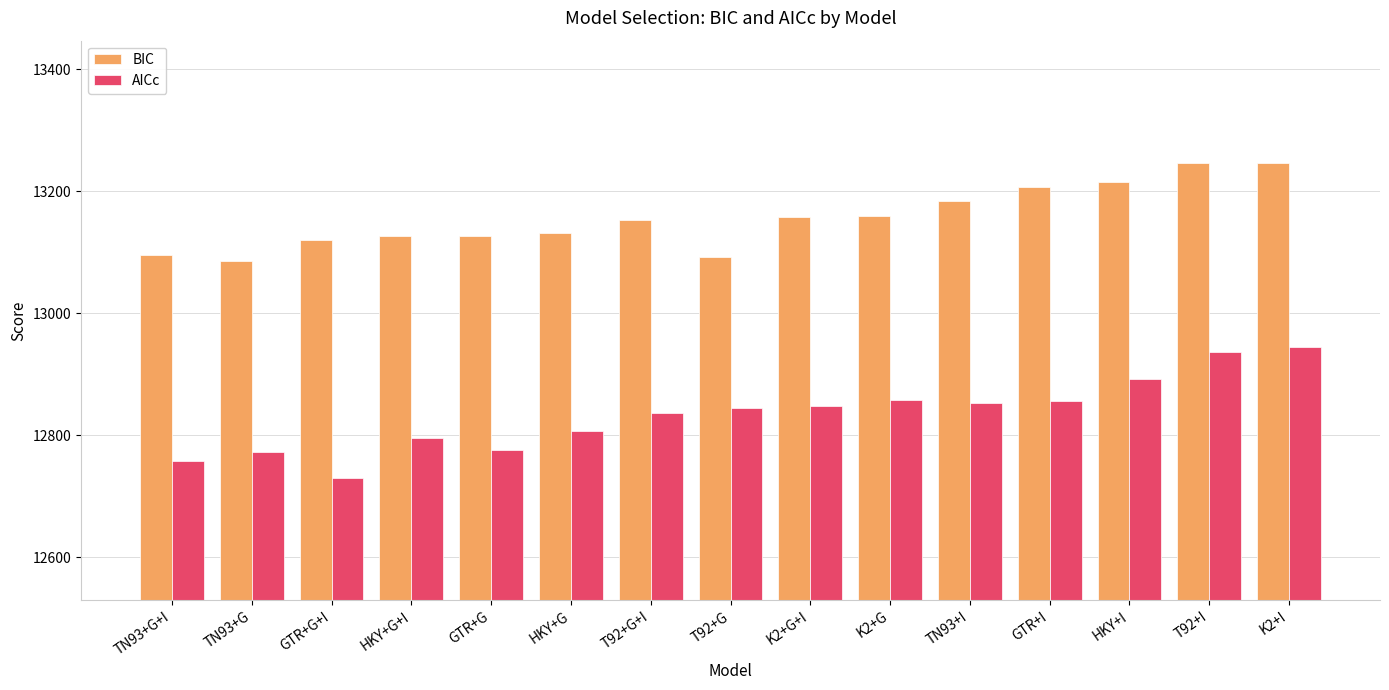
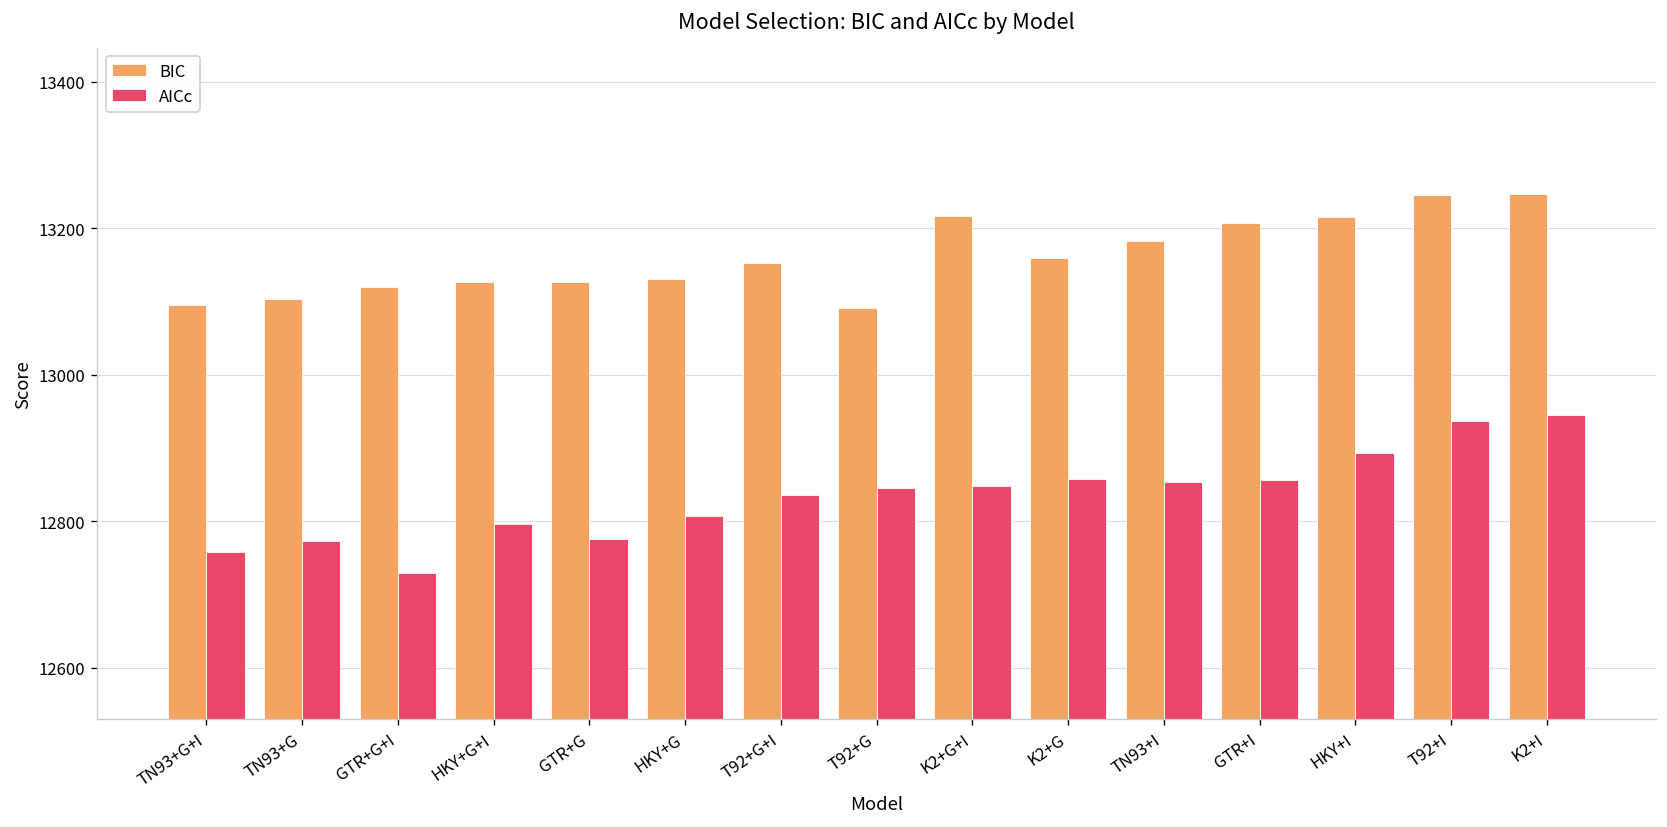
  {
    "BIC": {
      "TN93+G+I": 13090,
-     "TN93+G": 13090,
+     "TN93+G": 13100,
      "GTR+G+I": 13120,
      "HKY+G+I": 13130,
      "GTR+G": 13130,
      "HKY+G": 13130,
      "T92+G+I": 13150,
      "T92+G": 13090,
-     "K2+G+I": 13160,
+     "K2+G+I": 13220,
      "K2+G": 13160,
      "TN93+I": 13180,
      "GTR+I": 13210,
      "HKY+I": 13220,
      "T92+I": 13250,
      "K2+I": 13250
    },
    "AICc": {
      "TN93+G+I": 12760,
      "TN93+G": 12770,
      "GTR+G+I": 12730,
      "HKY+G+I": 12800,
      "GTR+G": 12780,
      "HKY+G": 12810,
      "T92+G+I": 12840,
      "T92+G": 12840,
      "K2+G+I": 12850,
      "K2+G": 12860,
      "TN93+I": 12850,
      "GTR+I": 12860,
      "HKY+I": 12890,
      "T92+I": 12940,
      "K2+I": 12940
    }
  }
